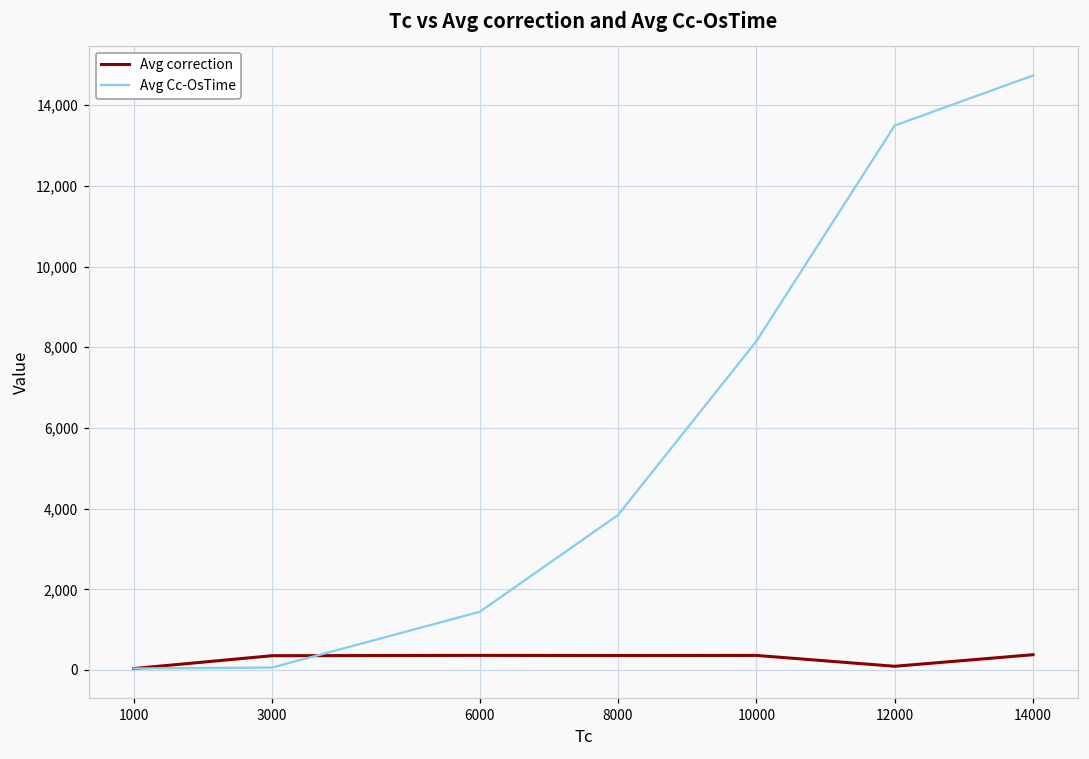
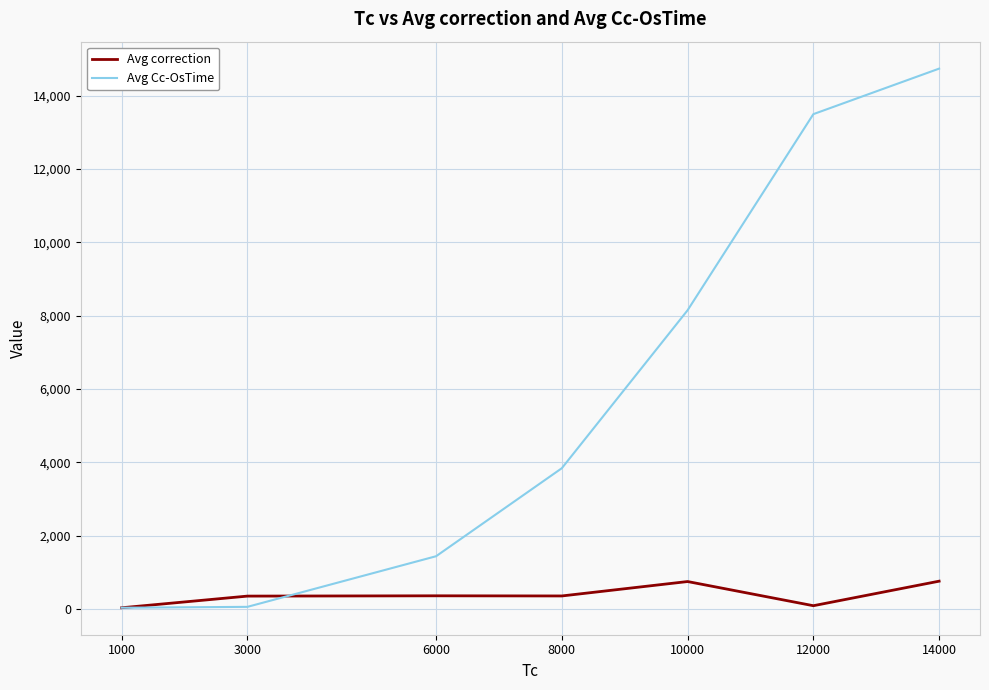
  {
    "Avg correction": {
      "3000": "400",
      "6000": "400",
      "8000": "400",
-     "10000": "400",
+     "10000": "800",
      "12000": "100",
-     "14000": "400"
+     "14000": "800"
    },
    "Avg Cc-OsTime": {
      "3000": "100",
      "6000": "1,400",
      "8000": "3,800",
      "10000": "8,100",
      "12000": "13,500",
      "14000": "14,700"
    }
  }
